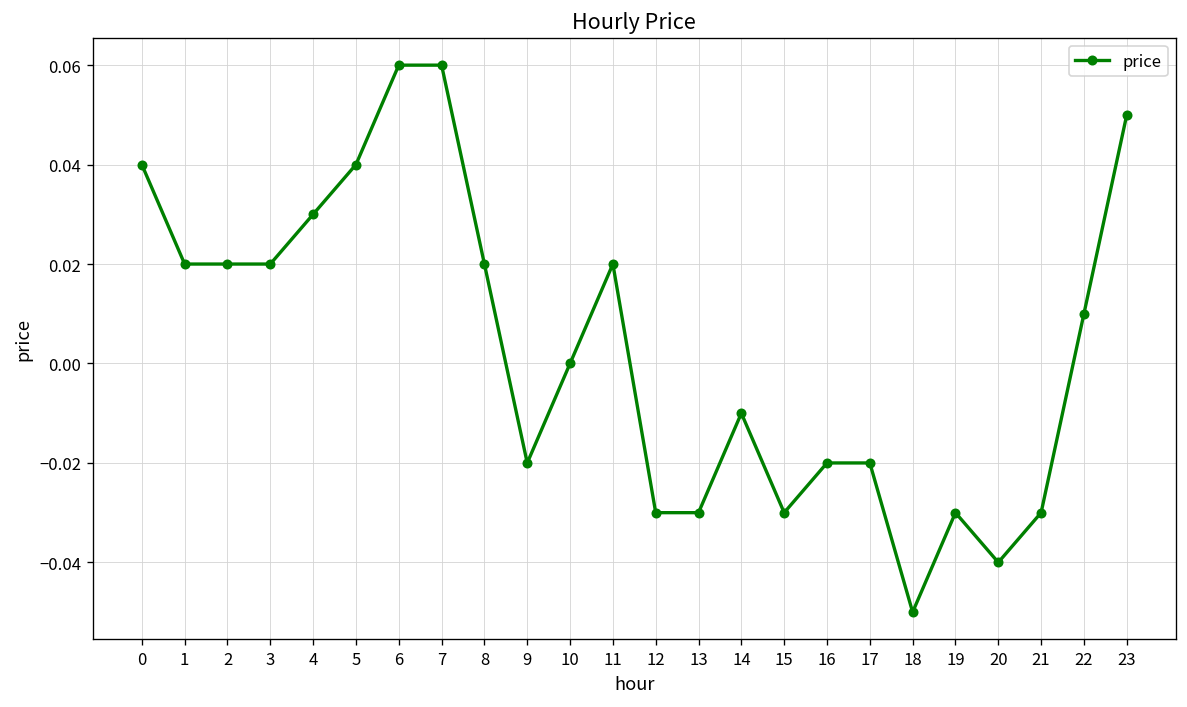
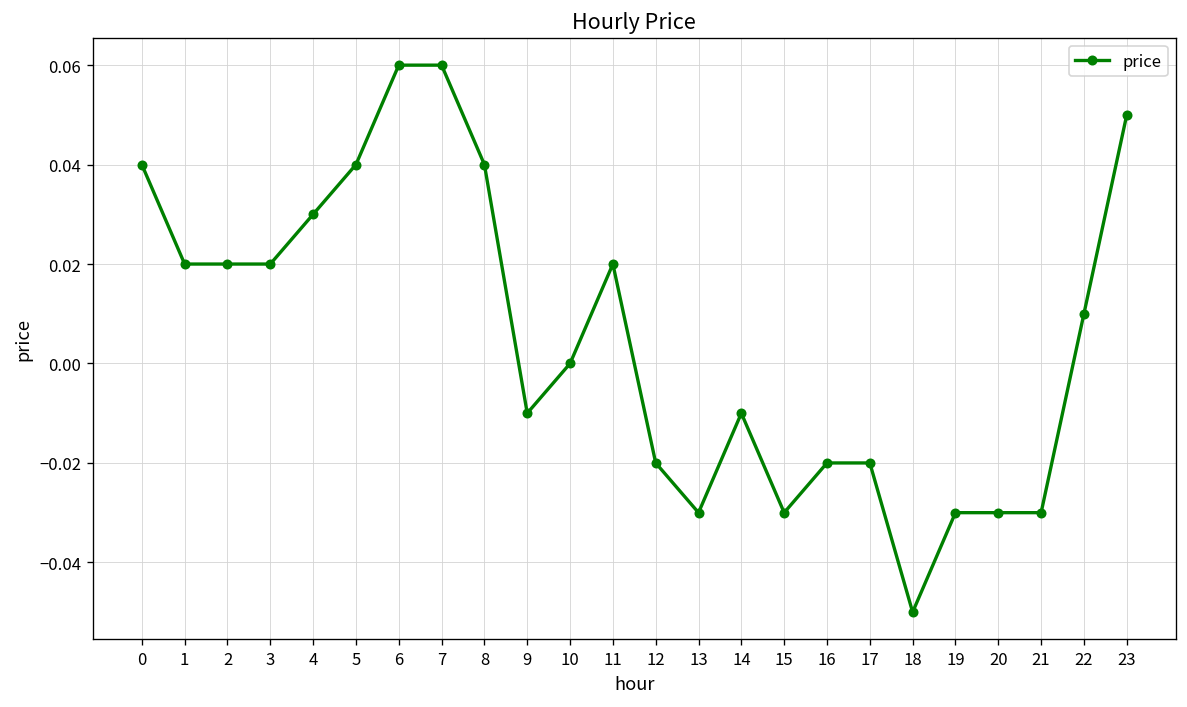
  {
    "0": 0.04,
    "1": 0.02,
    "2": 0.02,
    "3": 0.02,
    "4": 0.03,
    "5": 0.04,
    "6": 0.06,
    "7": 0.06,
-   "8": 0.02,
-   "9": -0.02,
+   "8": 0.04,
+   "9": -0.01,
    "10": 0.00,
    "11": 0.02,
-   "12": -0.03,
+   "12": -0.02,
    "13": -0.03,
    "14": -0.01,
    "15": -0.03,
    "16": -0.02,
    "17": -0.02,
    "18": -0.05,
    "19": -0.03,
-   "20": -0.04,
+   "20": -0.03,
    "21": -0.03,
    "22": 0.01,
    "23": 0.05
  }
